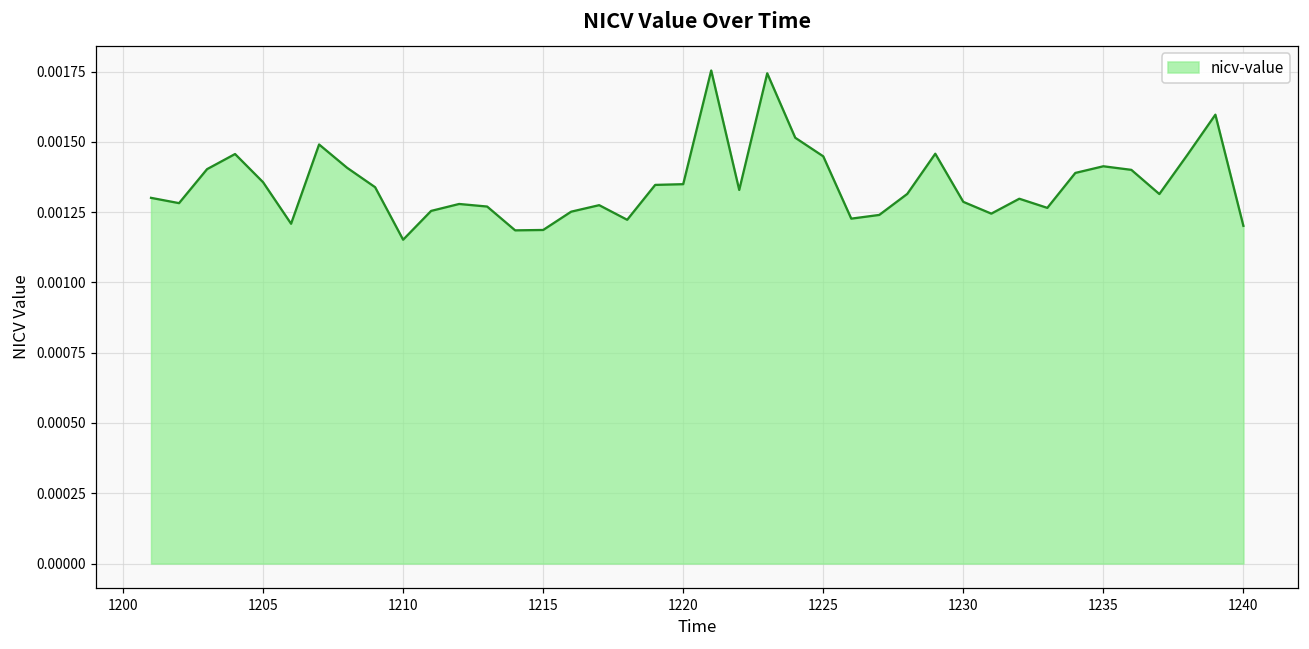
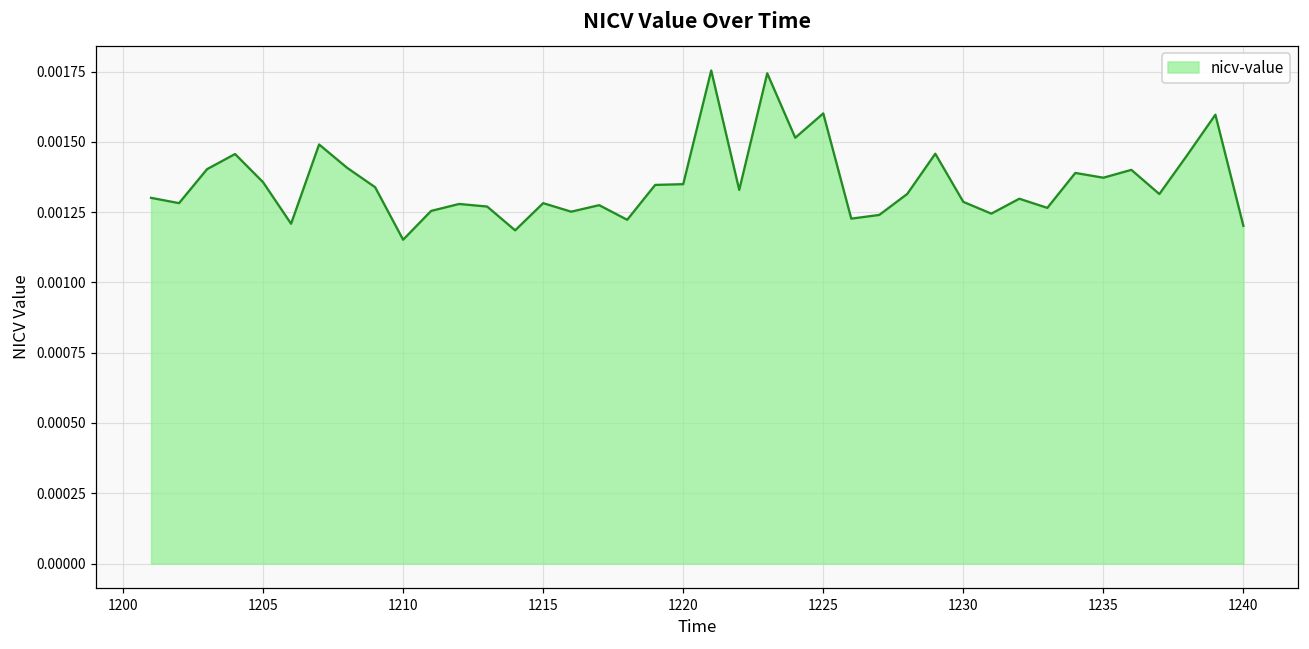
  {
    "1205": 0.00136,
    "1210": 0.00115,
-   "1215": 0.00119,
+   "1215": 0.00128,
    "1220": 0.00135,
-   "1225": 0.00145,
+   "1225": 0.00160,
    "1230": 0.00129,
-   "1235": 0.00141,
+   "1235": 0.00137,
    "1240": 0.00120
  }
